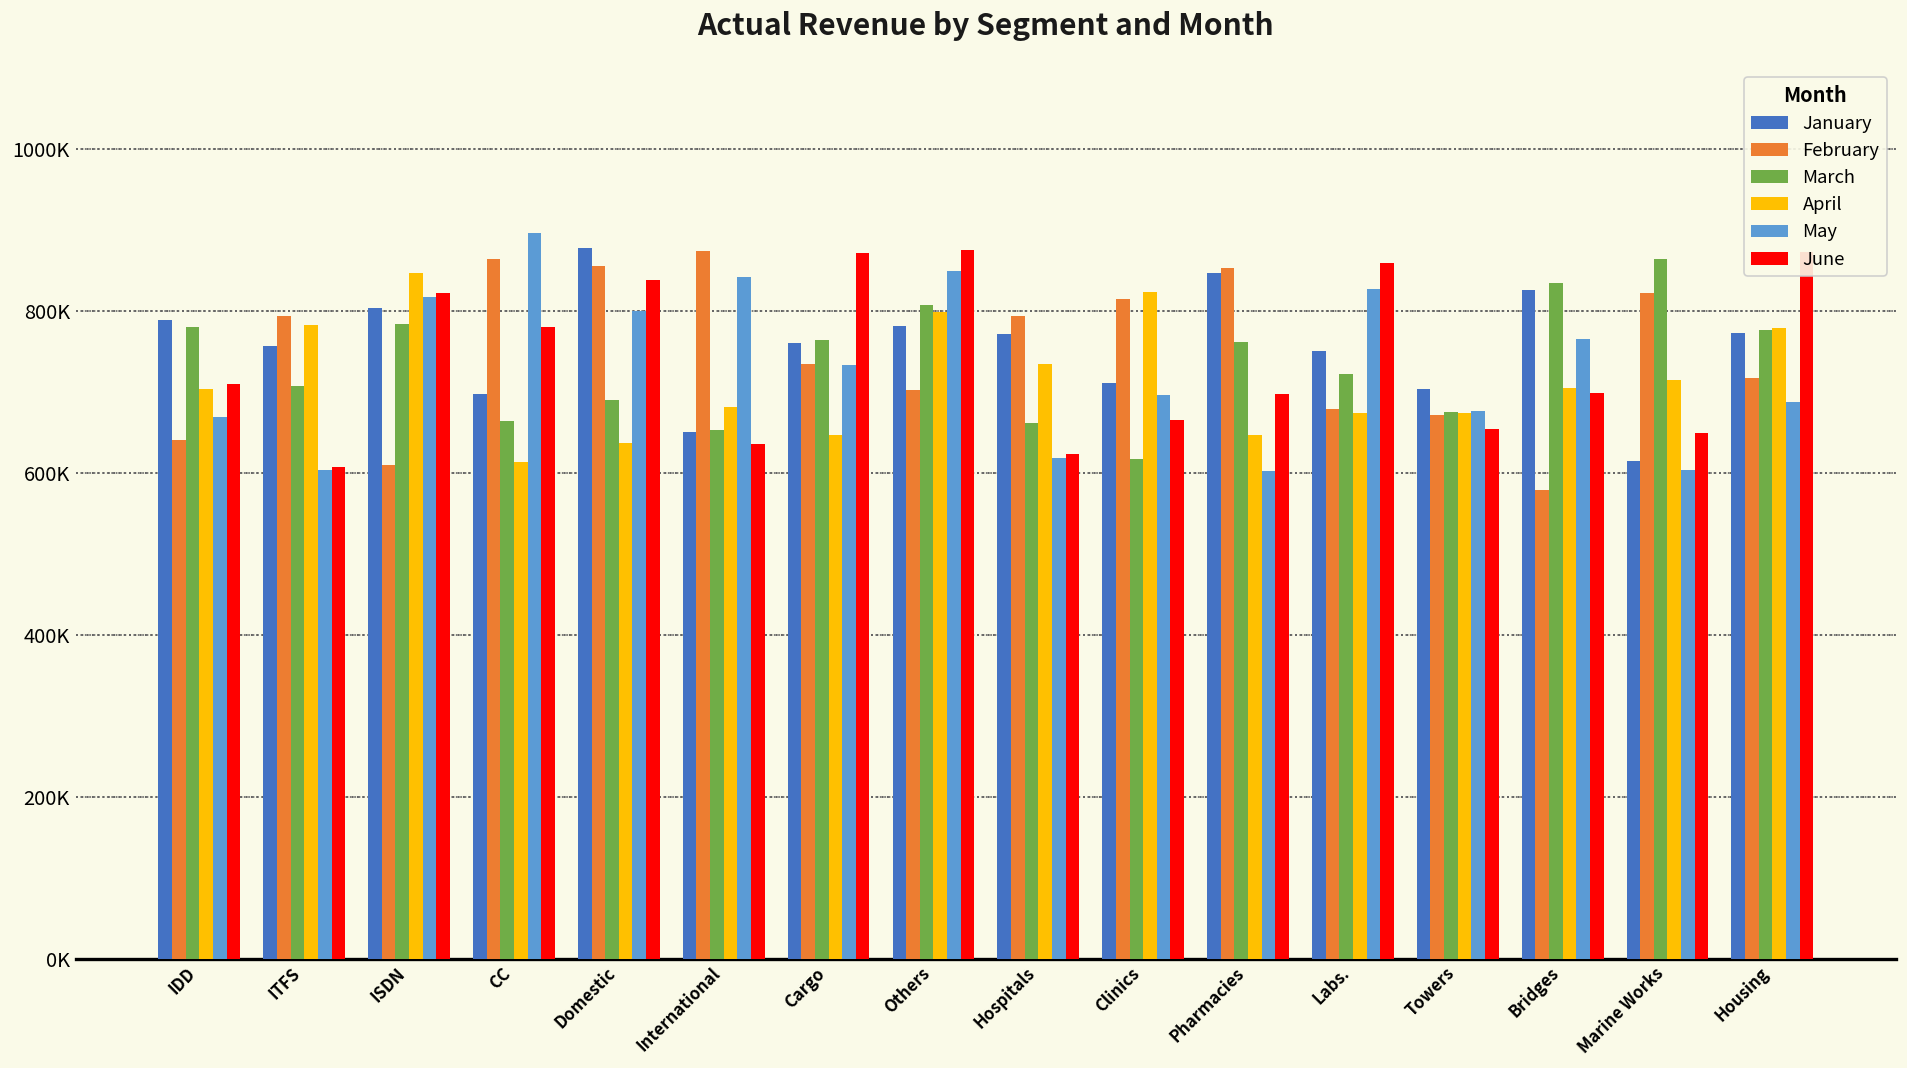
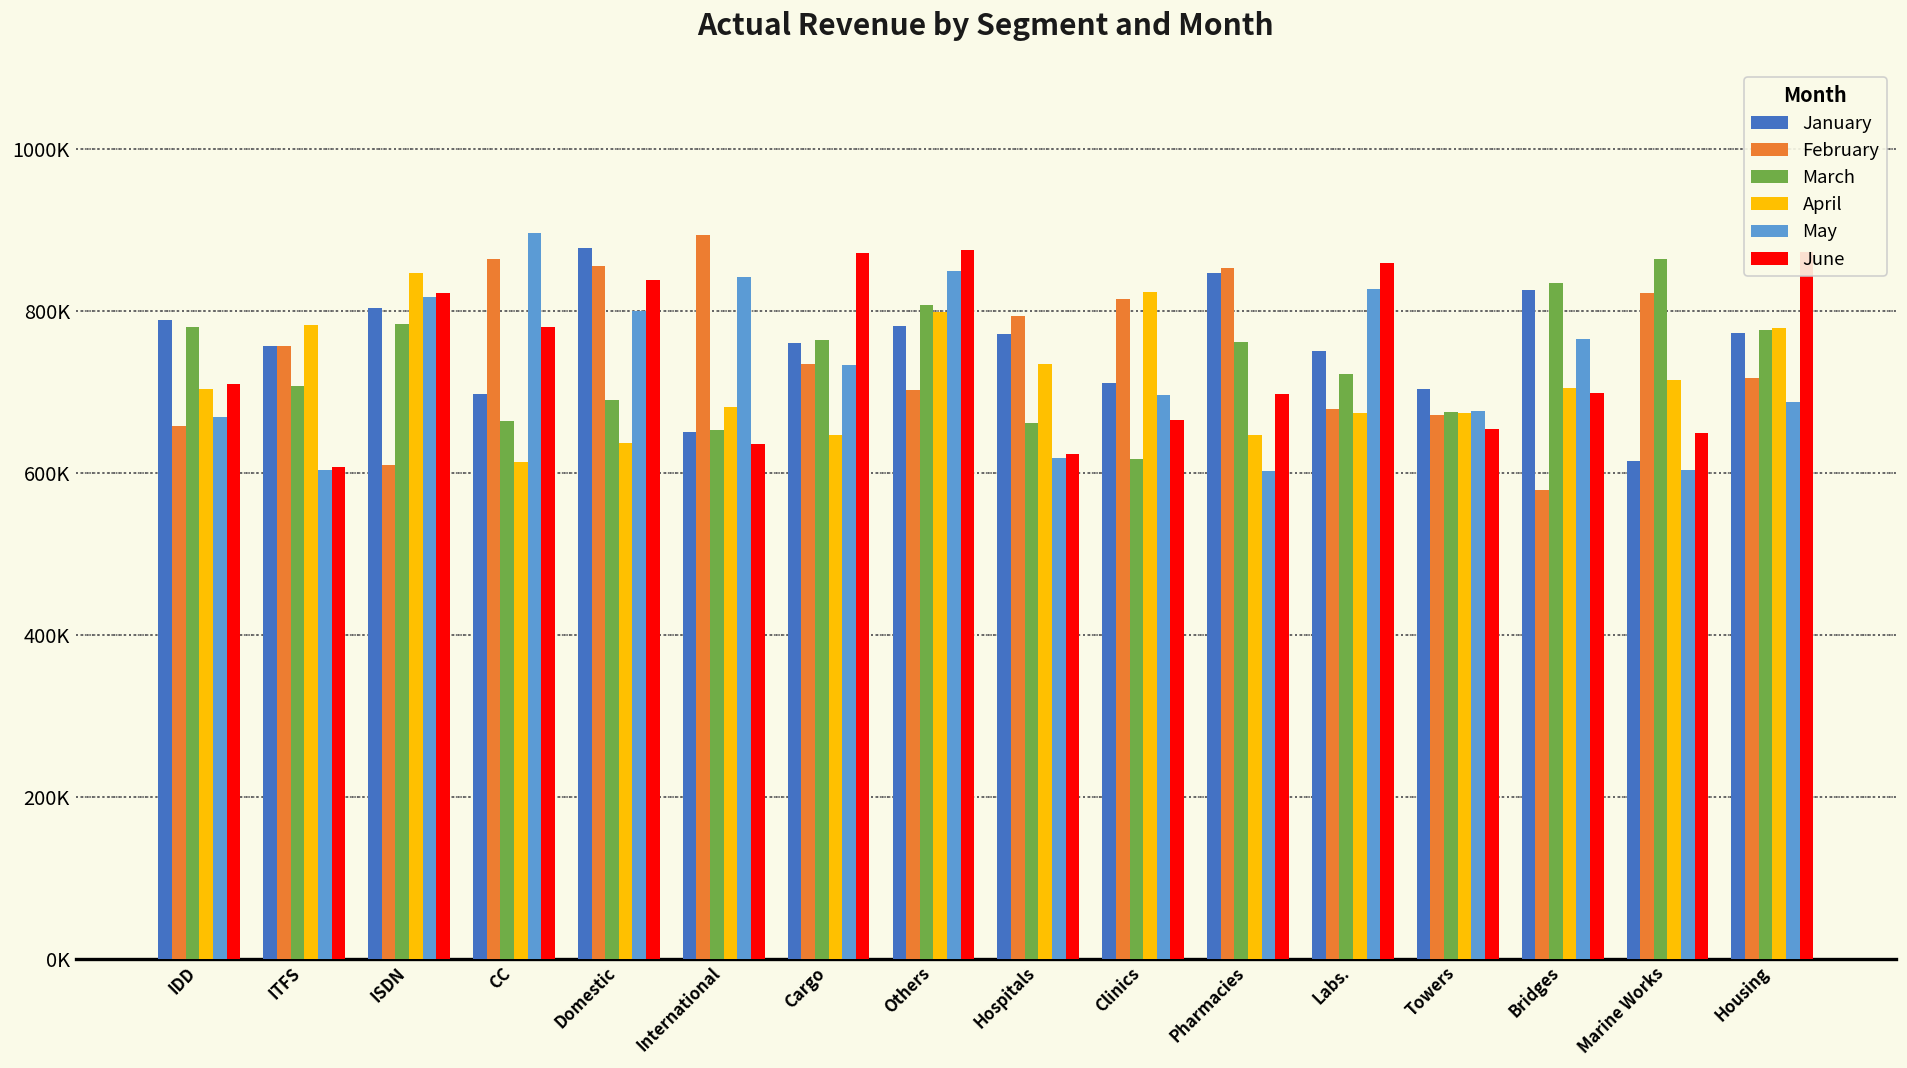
  {
    "February": {
-     "IDD": 640000,
-     "ITFS": 790000,
+     "IDD": 660000,
+     "ITFS": 760000,
      "ISDN": 610000,
      "CC": 860000,
      "Domestic": 860000,
-     "International": 870000,
+     "International": 890000,
      "Cargo": 730000,
      "Others": 700000,
      "Hospitals": 790000,
      "Clinics": 820000,
      "Pharmacies": 850000,
      "Labs.": 680000,
      "Towers": 670000,
      "Bridges": 580000,
      "Marine Works": 820000,
      "Housing": 720000
    },
    "March": {
      "IDD": 780000,
      "ITFS": 710000,
      "ISDN": 780000,
      "CC": 660000,
      "Domestic": 690000,
      "International": 650000,
      "Cargo": 760000,
      "Others": 810000,
      "Hospitals": 660000,
      "Clinics": 620000,
      "Pharmacies": 760000,
      "Labs.": 720000,
      "Towers": 680000,
      "Bridges": 830000,
      "Marine Works": 860000,
      "Housing": 780000
    },
    "April": {
      "IDD": 700000,
      "ITFS": 780000,
      "ISDN": 850000,
      "CC": 610000,
      "Domestic": 640000,
      "International": 680000,
      "Cargo": 650000,
      "Others": 800000,
      "Hospitals": 740000,
      "Clinics": 820000,
      "Pharmacies": 650000,
      "Labs.": 670000,
      "Towers": 670000,
      "Bridges": 700000,
      "Marine Works": 710000,
      "Housing": 780000
    },
    "June": {
      "IDD": 710000,
      "ITFS": 610000,
      "ISDN": 820000,
      "CC": 780000,
      "Domestic": 840000,
      "International": 640000,
      "Cargo": 870000,
      "Others": 880000,
      "Hospitals": 620000,
      "Clinics": 670000,
      "Pharmacies": 700000,
      "Labs.": 860000,
      "Towers": 650000,
      "Bridges": 700000,
      "Marine Works": 650000
    }
  }
